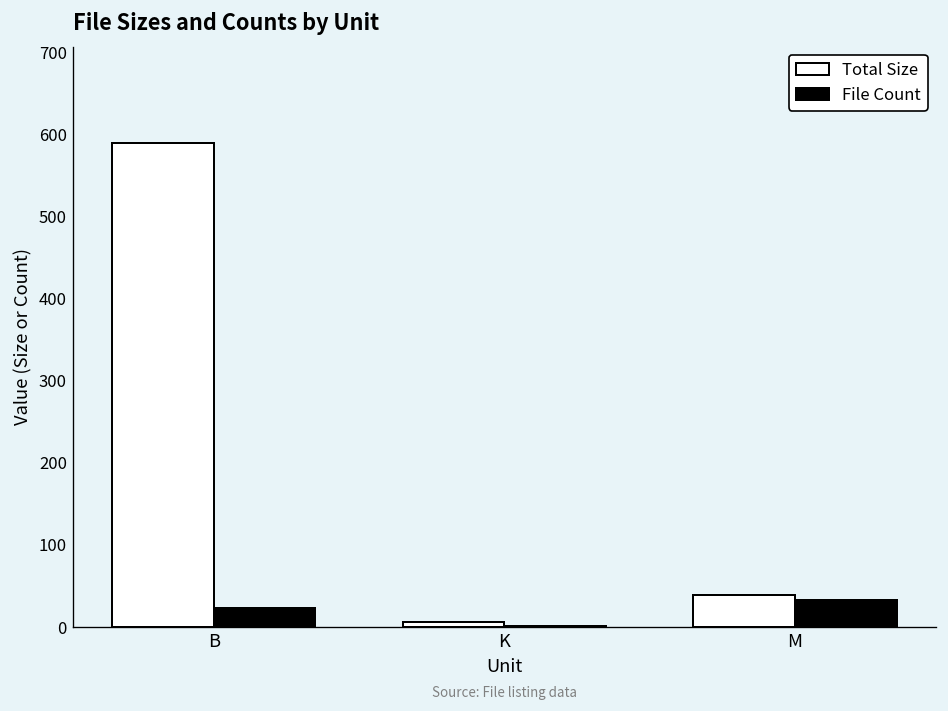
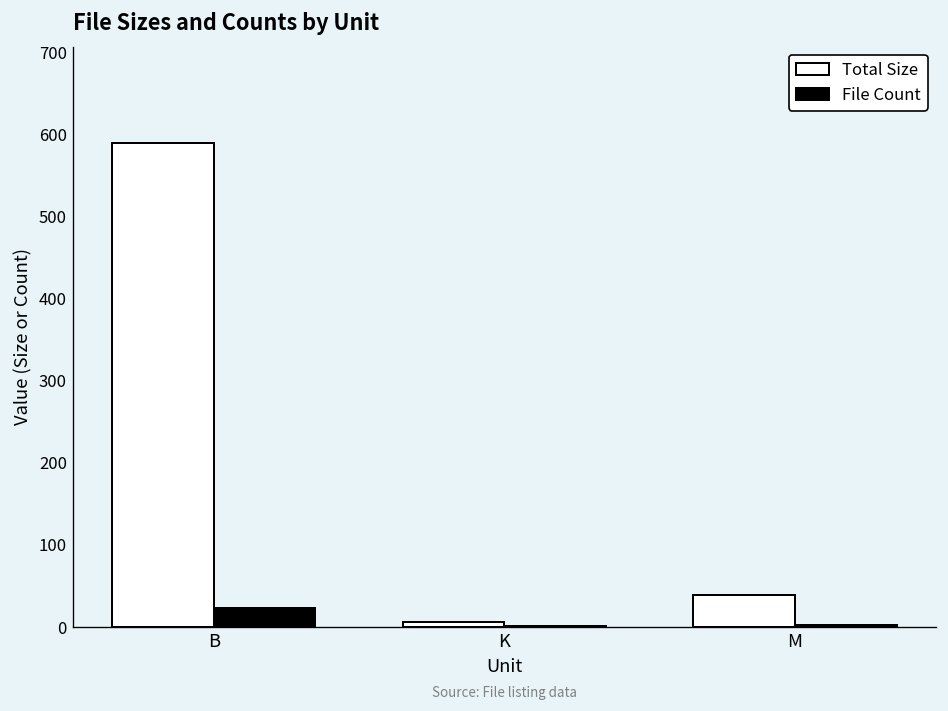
  {
    "Total Size": {
      "B": 590,
      "K": 10,
      "M": 40
    },
    "File Count": {
      "B": 20,
-     "M": 30
+     "M": 0
    }
  }
